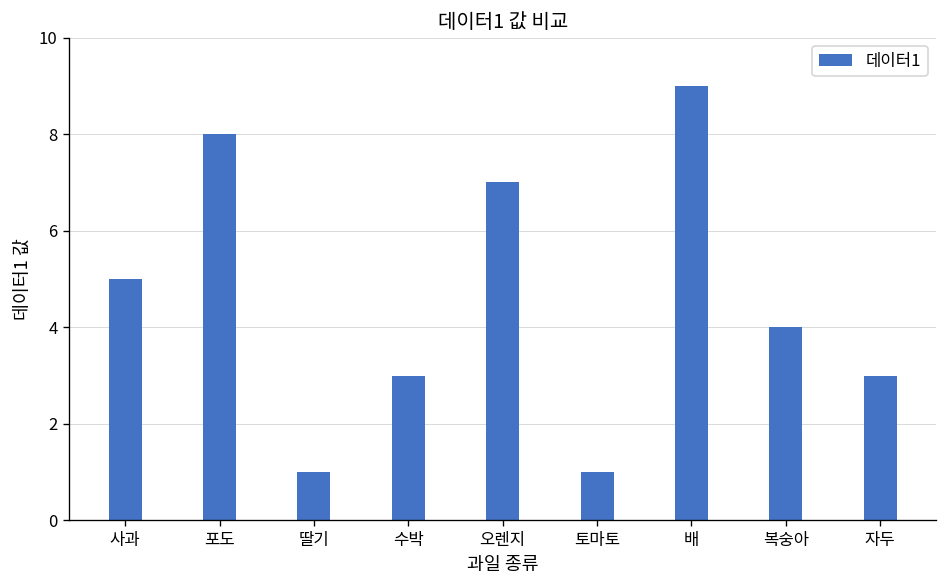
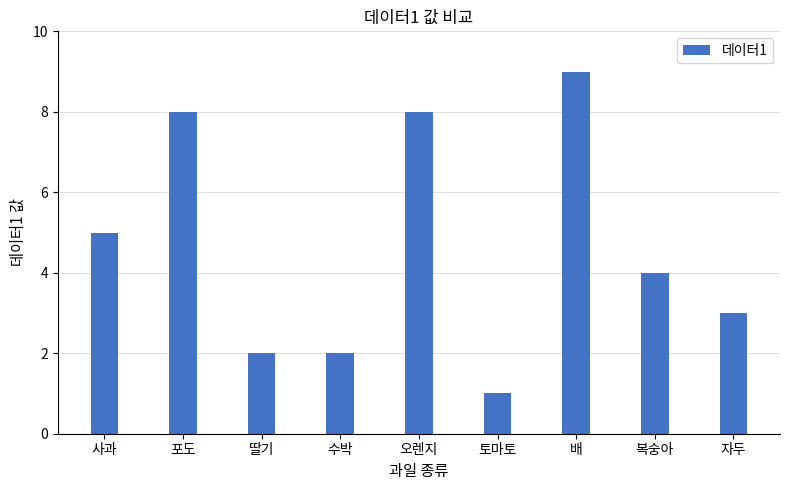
  {
    "사과": 5,
    "포도": 8,
-   "딸기": 1,
-   "수박": 3,
-   "오렌지": 7,
+   "딸기": 2,
+   "수박": 2,
+   "오렌지": 8,
    "토마토": 1,
    "배": 9,
    "복숭아": 4,
    "자두": 3
  }
